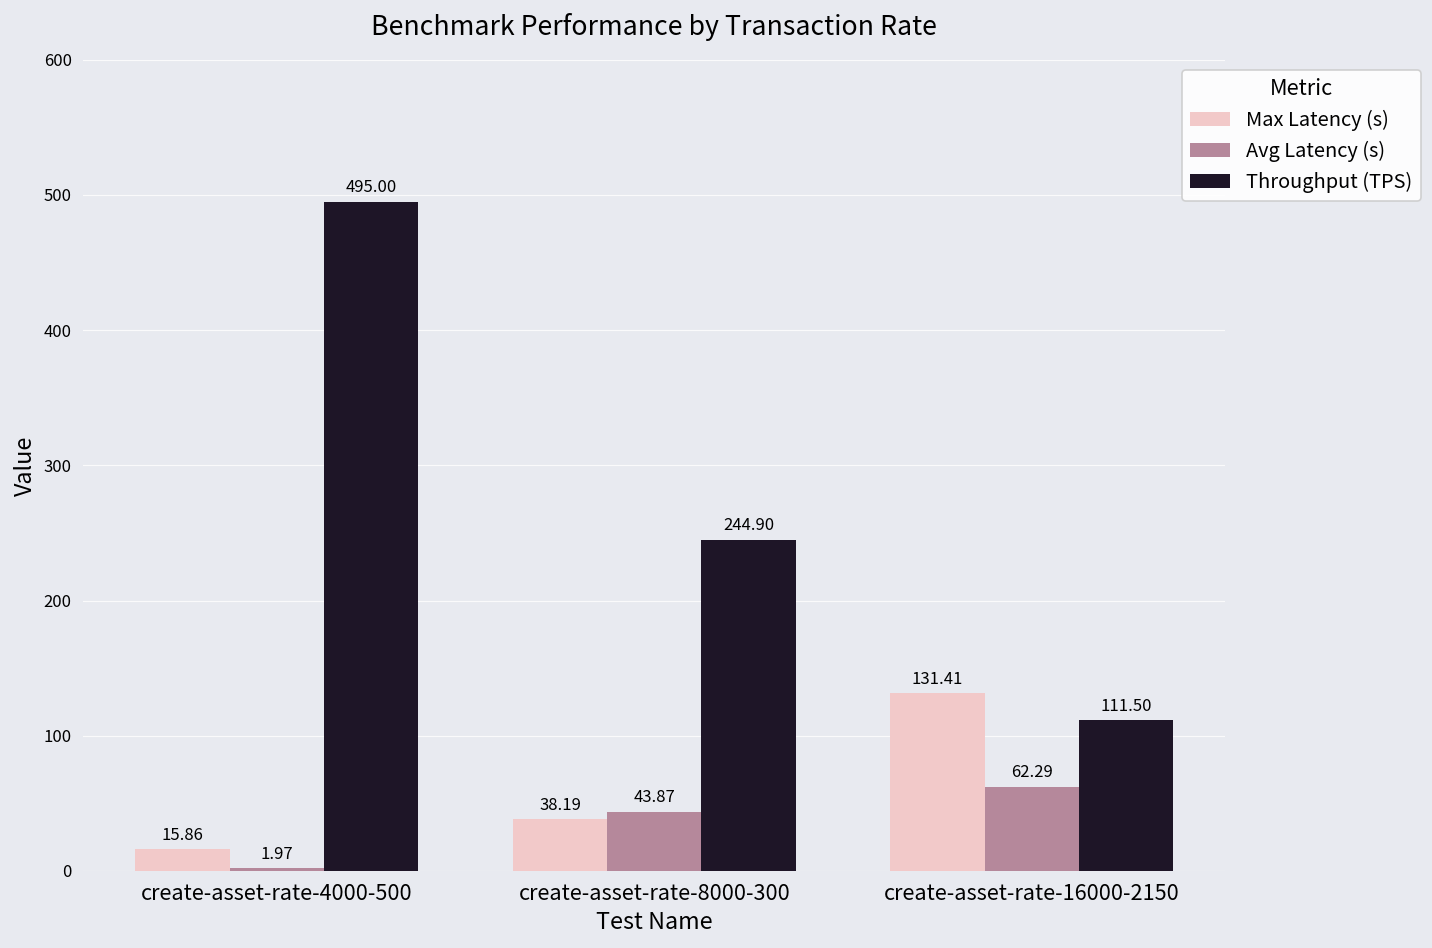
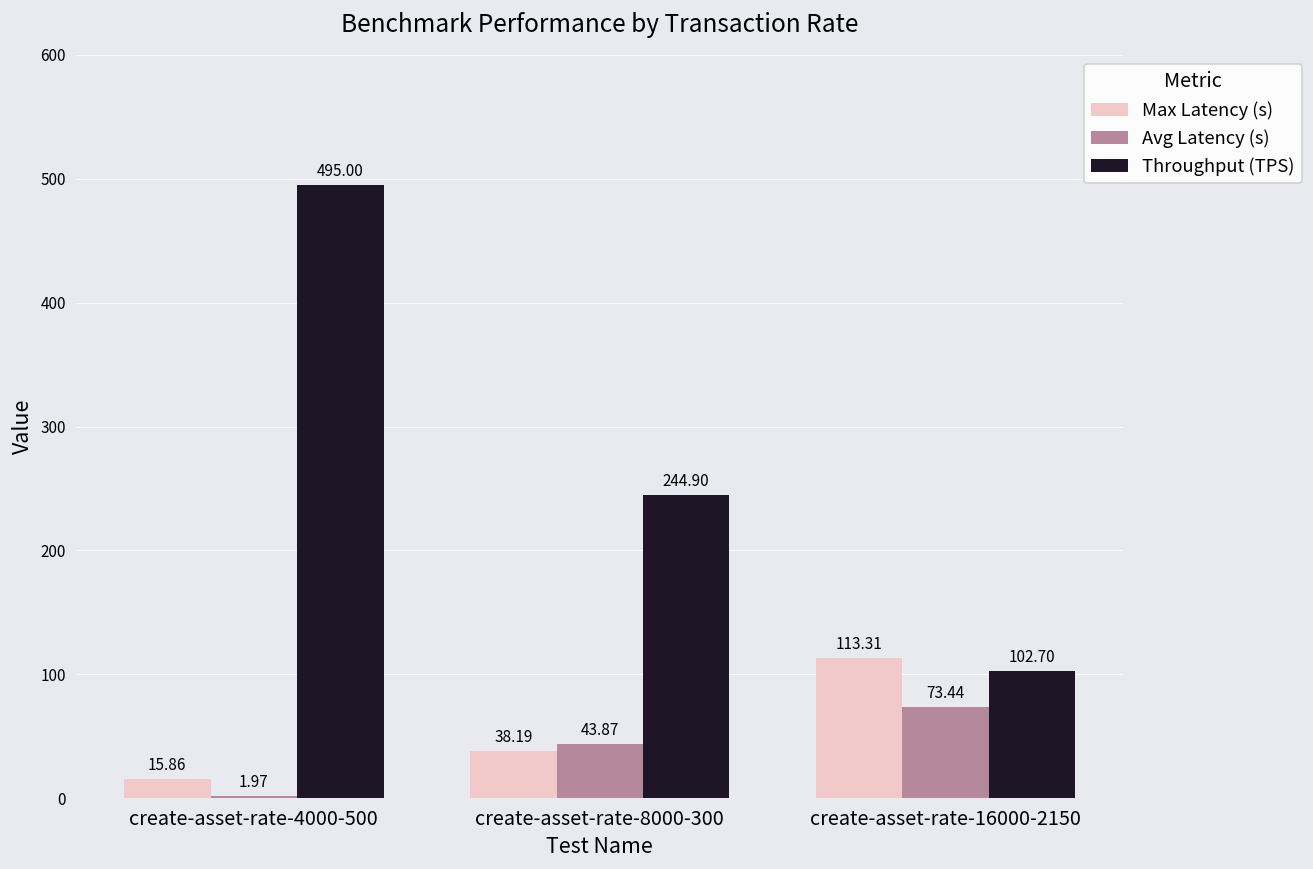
  {
    "Max Latency (s)": {
      "create-asset-rate-4000-500": 15.86,
      "create-asset-rate-8000-300": 38.19,
-     "create-asset-rate-16000-2150": 131.41
+     "create-asset-rate-16000-2150": 113.31
    },
    "Avg Latency (s)": {
      "create-asset-rate-4000-500": 1.97,
      "create-asset-rate-8000-300": 43.87,
-     "create-asset-rate-16000-2150": 62.29
+     "create-asset-rate-16000-2150": 73.44
    },
    "Throughput (TPS)": {
      "create-asset-rate-4000-500": 495.00,
      "create-asset-rate-8000-300": 244.90,
-     "create-asset-rate-16000-2150": 111.50
+     "create-asset-rate-16000-2150": 102.70
    }
  }
